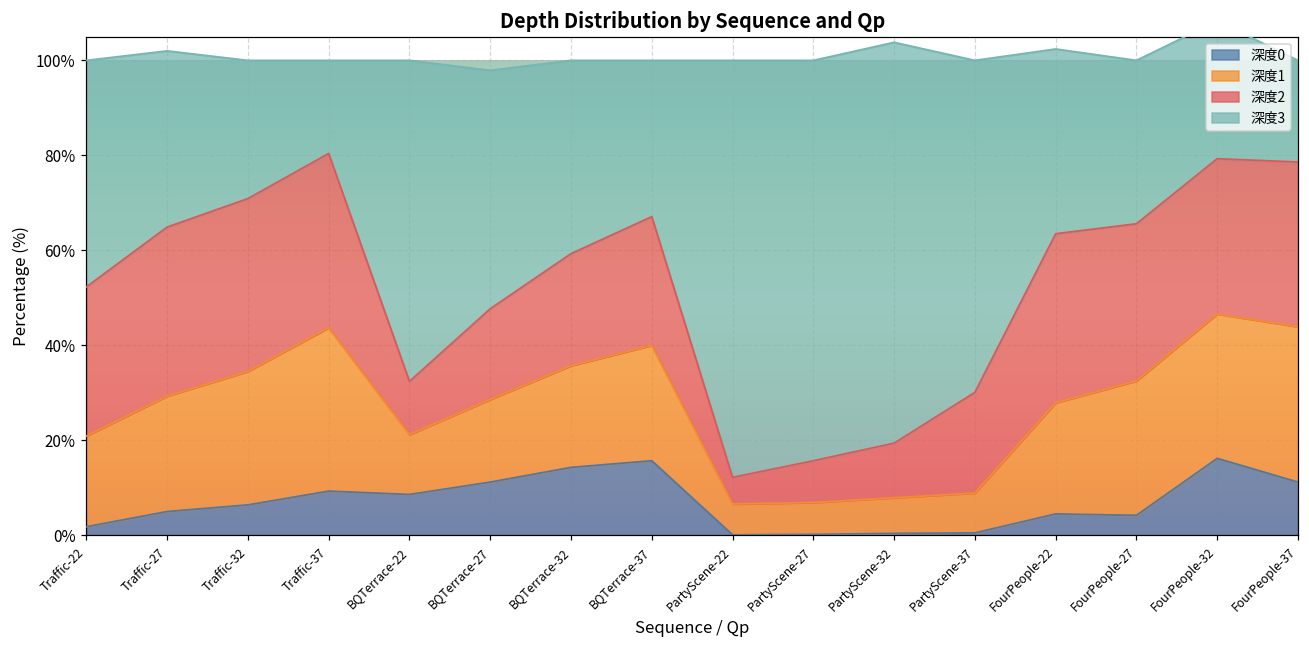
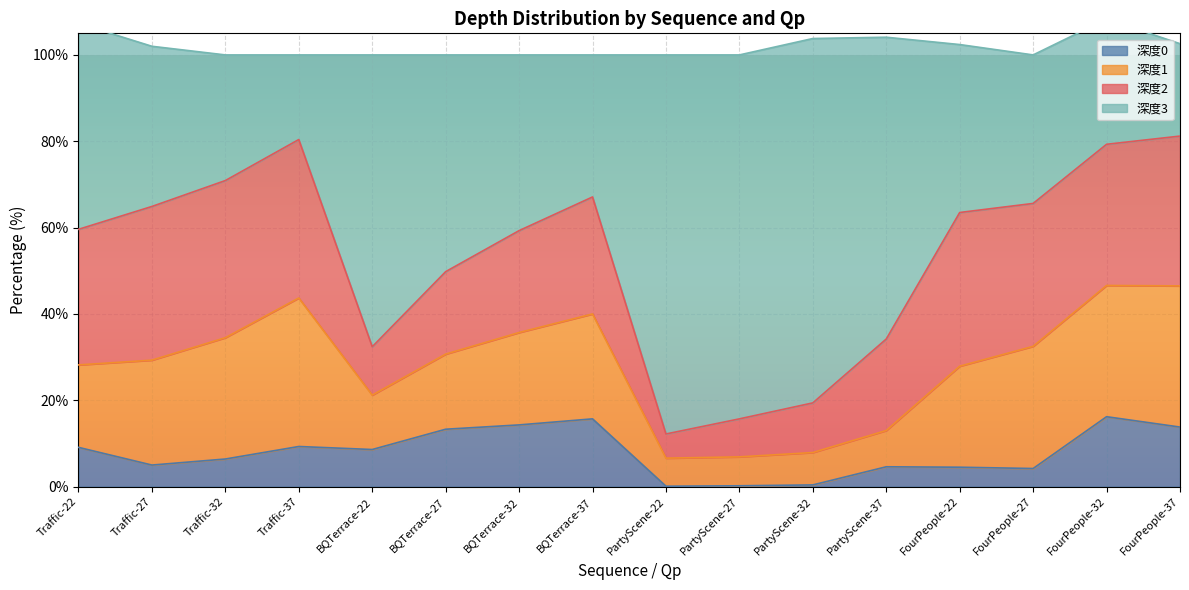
  {
    "深度0": {
-     "Traffic-22": "2%",
+     "Traffic-22": "9%",
      "Traffic-27": "5%",
      "Traffic-32": "6%",
      "Traffic-37": "9%",
      "BQTerrace-22": "9%",
-     "BQTerrace-27": "11%",
+     "BQTerrace-27": "13%",
      "BQTerrace-32": "14%",
      "BQTerrace-37": "16%",
      "PartyScene-22": "0%",
      "PartyScene-27": "0%",
      "PartyScene-32": "0%",
-     "PartyScene-37": "1%",
+     "PartyScene-37": "5%",
      "FourPeople-22": "5%",
      "FourPeople-27": "4%",
      "FourPeople-32": "16%",
-     "FourPeople-37": "11%"
+     "FourPeople-37": "14%"
    },
    "深度1": {
      "Traffic-22": "19%",
      "Traffic-27": "24%",
      "Traffic-32": "28%",
      "Traffic-37": "34%",
      "BQTerrace-22": "13%",
      "BQTerrace-27": "17%",
      "BQTerrace-32": "21%",
      "BQTerrace-37": "24%",
      "PartyScene-22": "7%",
      "PartyScene-27": "7%",
      "PartyScene-32": "8%",
      "PartyScene-37": "8%",
      "FourPeople-22": "23%",
      "FourPeople-27": "28%",
      "FourPeople-32": "30%",
      "FourPeople-37": "33%"
    },
    "深度2": {
      "Traffic-22": "31%",
      "Traffic-27": "36%",
      "Traffic-32": "36%",
      "Traffic-37": "37%",
      "BQTerrace-22": "11%",
      "BQTerrace-27": "19%",
      "BQTerrace-32": "24%",
      "BQTerrace-37": "27%",
      "PartyScene-22": "6%",
      "PartyScene-27": "9%",
      "PartyScene-32": "11%",
      "PartyScene-37": "21%",
      "FourPeople-22": "36%",
      "FourPeople-27": "33%",
      "FourPeople-32": "33%",
      "FourPeople-37": "35%"
    },
    "深度3": {
      "Traffic-27": "37%",
      "Traffic-32": "29%",
      "Traffic-37": "20%",
      "BQTerrace-22": "68%",
      "BQTerrace-27": "50%",
      "BQTerrace-32": "41%",
      "BQTerrace-37": "33%",
      "PartyScene-22": "88%",
      "PartyScene-27": "84%",
      "PartyScene-32": "84%",
      "PartyScene-37": "70%",
      "FourPeople-22": "39%",
      "FourPeople-27": "34%",
      "FourPeople-37": "21%"
    }
  }
